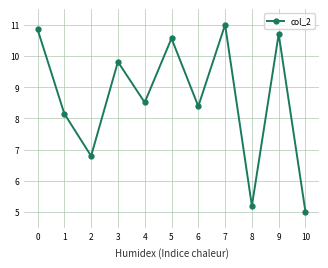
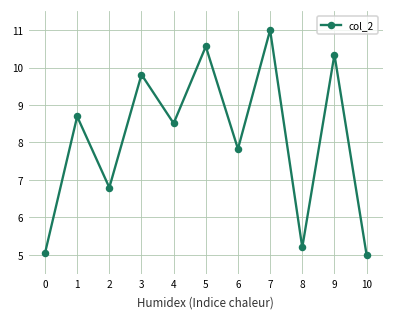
  {
-   "0": 10.9,
-   "1": 8.2,
+   "0": 5.0,
+   "1": 8.7,
    "2": 6.8,
    "3": 9.8,
    "4": 8.5,
    "5": 10.6,
-   "6": 8.4,
+   "6": 7.8,
    "7": 11.0,
    "8": 5.2,
-   "9": 10.7,
+   "9": 10.3,
    "10": 5.0
  }
